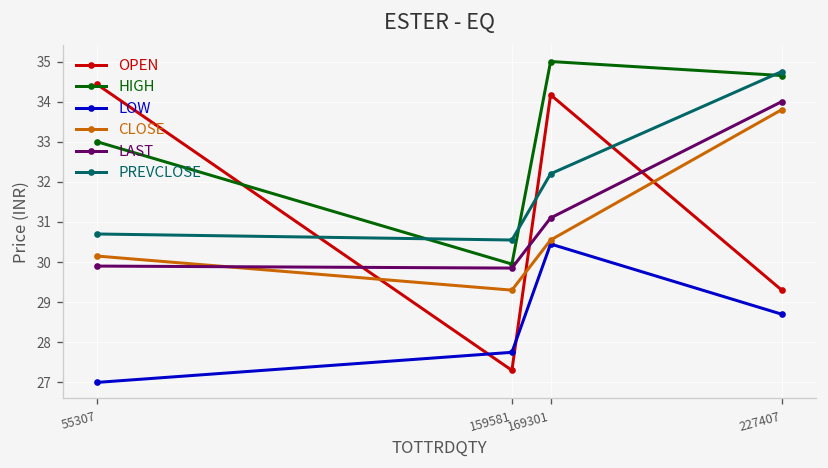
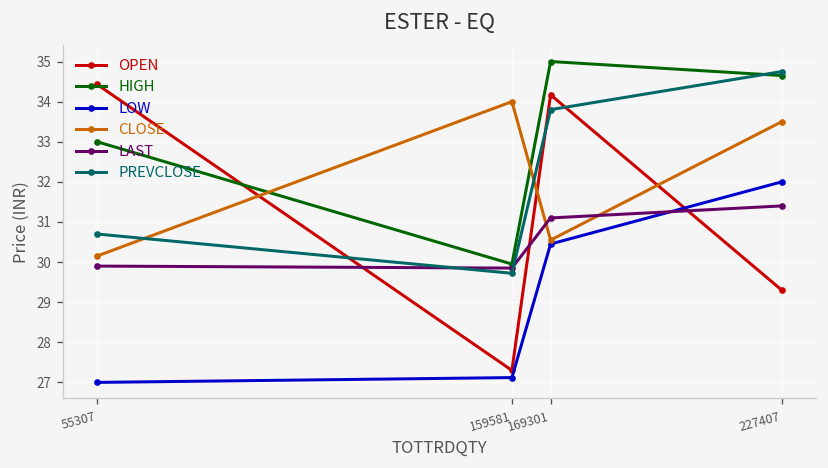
  {
    "OPEN": {
      "55307": 34.4,
      "159581": 27.3,
      "169301": 34.2,
      "227407": 29.3
    },
    "HIGH": {
      "55307": 33.0,
      "159581": 30.0,
      "169301": 35.0,
      "227407": 34.7
    },
    "LOW": {
      "55307": 27.0,
-     "159581": 27.8,
+     "159581": 27.1,
      "169301": 30.5,
-     "227407": 28.7
+     "227407": 32.0
    },
    "CLOSE": {
      "55307": 30.2,
-     "159581": 29.3,
+     "159581": 34.0,
      "169301": 30.6,
-     "227407": 33.8
+     "227407": 33.5
    },
    "LAST": {
      "55307": 29.9,
      "159581": 29.9,
      "169301": 31.1,
-     "227407": 34.0
+     "227407": 31.4
    },
    "PREVCLOSE": {
      "55307": 30.7,
-     "159581": 30.6,
-     "169301": 32.2,
+     "159581": 29.7,
+     "169301": 33.8,
      "227407": 34.8
    }
  }
